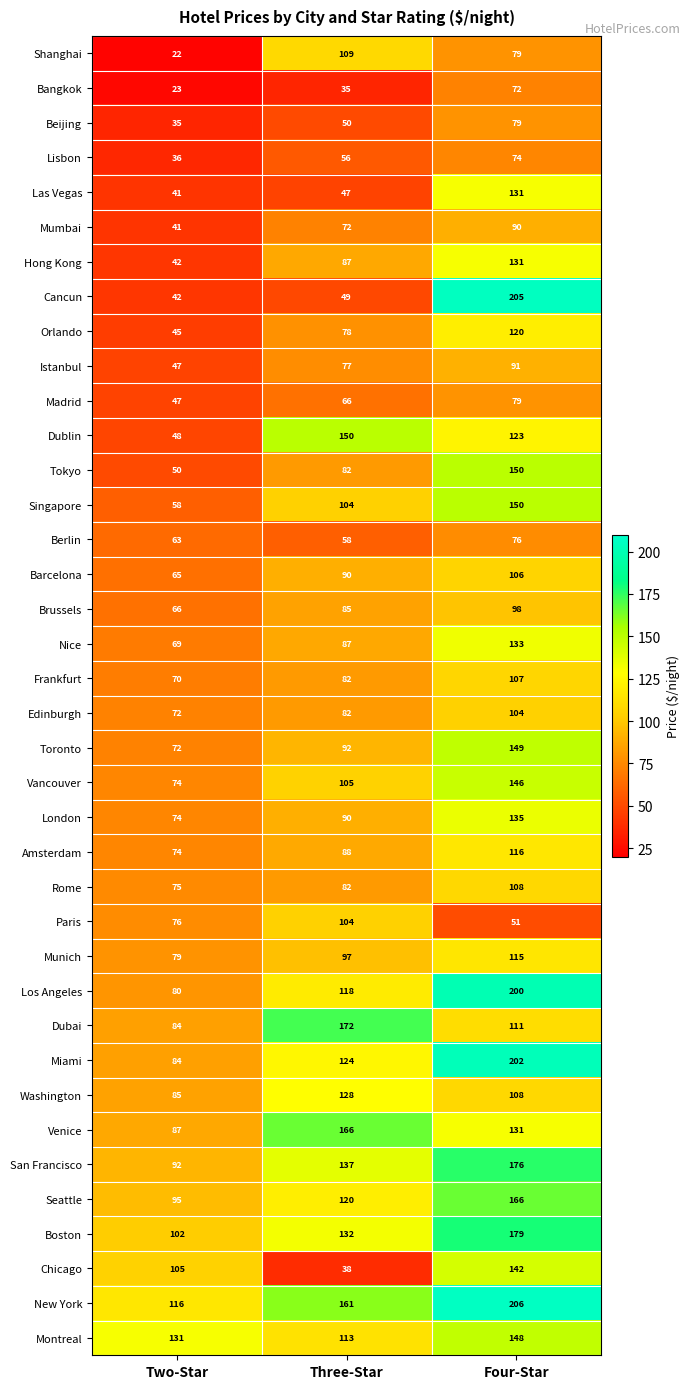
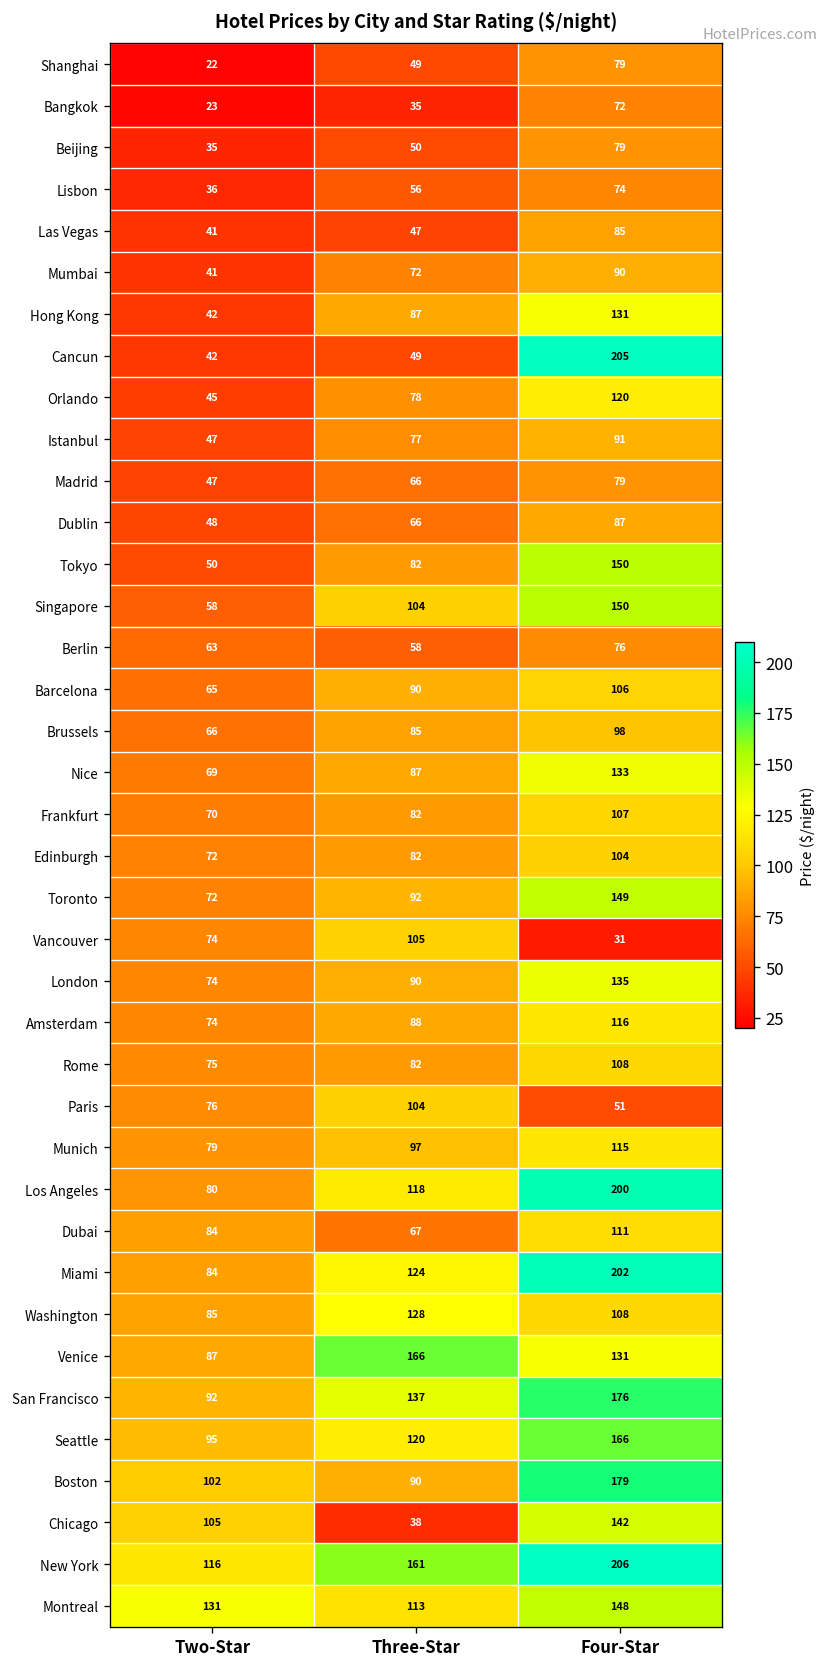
  {
    "Shanghai": {
      "Two-Star": 22,
-     "Three-Star": 109,
+     "Three-Star": 49,
      "Four-Star": 79
    },
    "Bangkok": {
      "Two-Star": 23,
      "Three-Star": 35,
      "Four-Star": 72
    },
    "Beijing": {
      "Two-Star": 35,
      "Three-Star": 50,
      "Four-Star": 79
    },
    "Lisbon": {
      "Two-Star": 36,
      "Three-Star": 56,
      "Four-Star": 74
    },
    "Las Vegas": {
      "Two-Star": 41,
      "Three-Star": 47,
-     "Four-Star": 131
+     "Four-Star": 85
    },
    "Mumbai": {
      "Two-Star": 41,
      "Three-Star": 72,
      "Four-Star": 90
    },
    "Hong Kong": {
      "Two-Star": 42,
      "Three-Star": 87,
      "Four-Star": 131
    },
    "Cancun": {
      "Two-Star": 42,
      "Three-Star": 49,
      "Four-Star": 205
    },
    "Orlando": {
      "Two-Star": 45,
      "Three-Star": 78,
      "Four-Star": 120
    },
    "Istanbul": {
      "Two-Star": 47,
      "Three-Star": 77,
      "Four-Star": 91
    },
    "Madrid": {
      "Two-Star": 47,
      "Three-Star": 66,
      "Four-Star": 79
    },
    "Dublin": {
      "Two-Star": 48,
-     "Three-Star": 150,
-     "Four-Star": 123
+     "Three-Star": 66,
+     "Four-Star": 87
    },
    "Tokyo": {
      "Two-Star": 50,
      "Three-Star": 82,
      "Four-Star": 150
    },
    "Singapore": {
      "Two-Star": 58,
      "Three-Star": 104,
      "Four-Star": 150
    },
    "Berlin": {
      "Two-Star": 63,
      "Three-Star": 58,
      "Four-Star": 76
    },
    "Barcelona": {
      "Two-Star": 65,
      "Three-Star": 90,
      "Four-Star": 106
    },
    "Brussels": {
      "Two-Star": 66,
      "Three-Star": 85,
      "Four-Star": 98
    },
    "Nice": {
      "Two-Star": 69,
      "Three-Star": 87,
      "Four-Star": 133
    },
    "Frankfurt": {
      "Two-Star": 70,
      "Three-Star": 82,
      "Four-Star": 107
    },
    "Edinburgh": {
      "Two-Star": 72,
      "Three-Star": 82,
      "Four-Star": 104
    },
    "Toronto": {
      "Two-Star": 72,
      "Three-Star": 92,
      "Four-Star": 149
    },
    "Vancouver": {
      "Two-Star": 74,
      "Three-Star": 105,
-     "Four-Star": 146
+     "Four-Star": 31
    },
    "London": {
      "Two-Star": 74,
      "Three-Star": 90,
      "Four-Star": 135
    },
    "Amsterdam": {
      "Two-Star": 74,
      "Three-Star": 88,
      "Four-Star": 116
    },
    "Rome": {
      "Two-Star": 75,
      "Three-Star": 82,
      "Four-Star": 108
    },
    "Paris": {
      "Two-Star": 76,
      "Three-Star": 104,
      "Four-Star": 51
    },
    "Munich": {
      "Two-Star": 79,
      "Three-Star": 97,
      "Four-Star": 115
    },
    "Los Angeles": {
      "Two-Star": 80,
      "Three-Star": 118,
      "Four-Star": 200
    },
    "Dubai": {
      "Two-Star": 84,
-     "Three-Star": 172,
+     "Three-Star": 67,
      "Four-Star": 111
    },
    "Miami": {
      "Two-Star": 84,
      "Three-Star": 124,
      "Four-Star": 202
    },
    "Washington": {
      "Two-Star": 85,
      "Three-Star": 128,
      "Four-Star": 108
    },
    "Venice": {
      "Two-Star": 87,
      "Three-Star": 166,
      "Four-Star": 131
    },
    "San Francisco": {
      "Two-Star": 92,
      "Three-Star": 137,
      "Four-Star": 176
    },
    "Seattle": {
      "Two-Star": 95,
      "Three-Star": 120,
      "Four-Star": 166
    },
    "Boston": {
      "Two-Star": 102,
-     "Three-Star": 132,
+     "Three-Star": 90,
      "Four-Star": 179
    },
    "Chicago": {
      "Two-Star": 105,
      "Three-Star": 38,
      "Four-Star": 142
    },
    "New York": {
      "Two-Star": 116,
      "Three-Star": 161,
      "Four-Star": 206
    },
    "Montreal": {
      "Two-Star": 131,
      "Three-Star": 113,
      "Four-Star": 148
    }
  }
